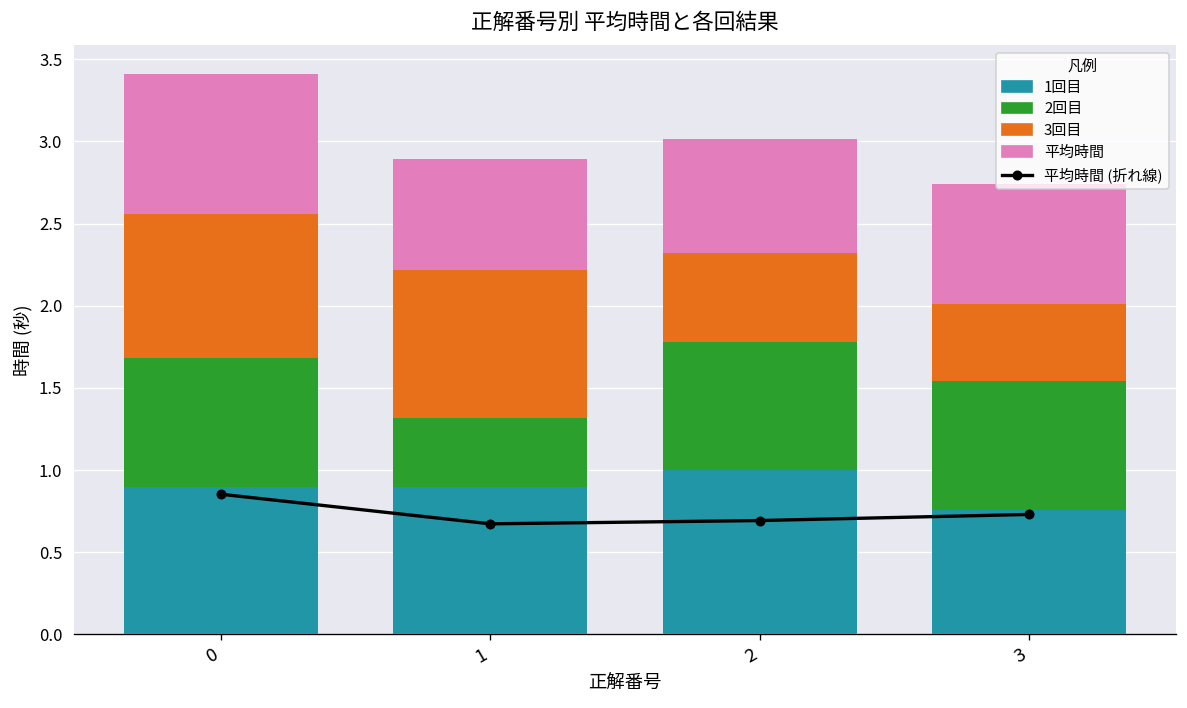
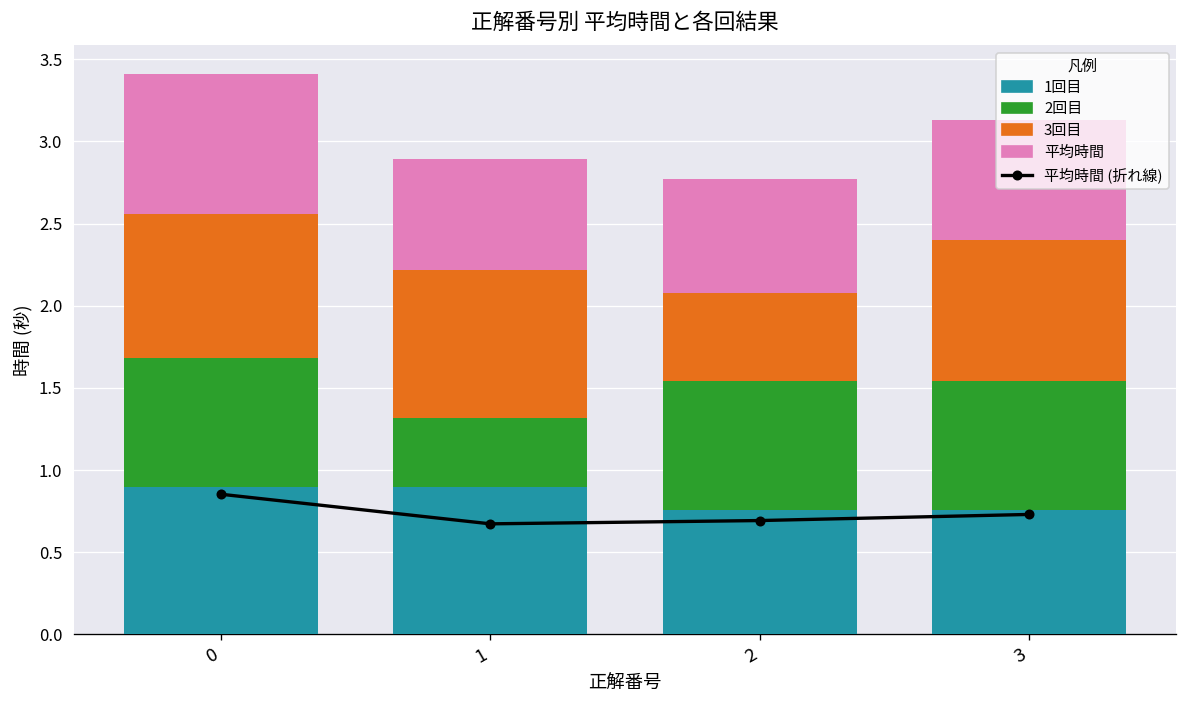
  {
    "平均時間 (折れ線)": {
      "0": 0.85,
      "1": 0.67,
      "2": 0.69,
      "3": 0.73
    },
    "1回目": {
      "0": 0.90,
      "1": 0.90,
-     "2": 1.00,
+     "2": 0.76,
      "3": 0.76
    },
    "2回目": {
      "0": 0.78,
      "1": 0.42,
      "2": 0.78,
      "3": 0.78
    },
    "3回目": {
      "0": 0.88,
      "1": 0.90,
      "2": 0.54,
-     "3": 0.47
+     "3": 0.86
    },
    "平均時間": {
      "0": 0.85,
      "1": 0.67,
      "2": 0.69
    }
  }
